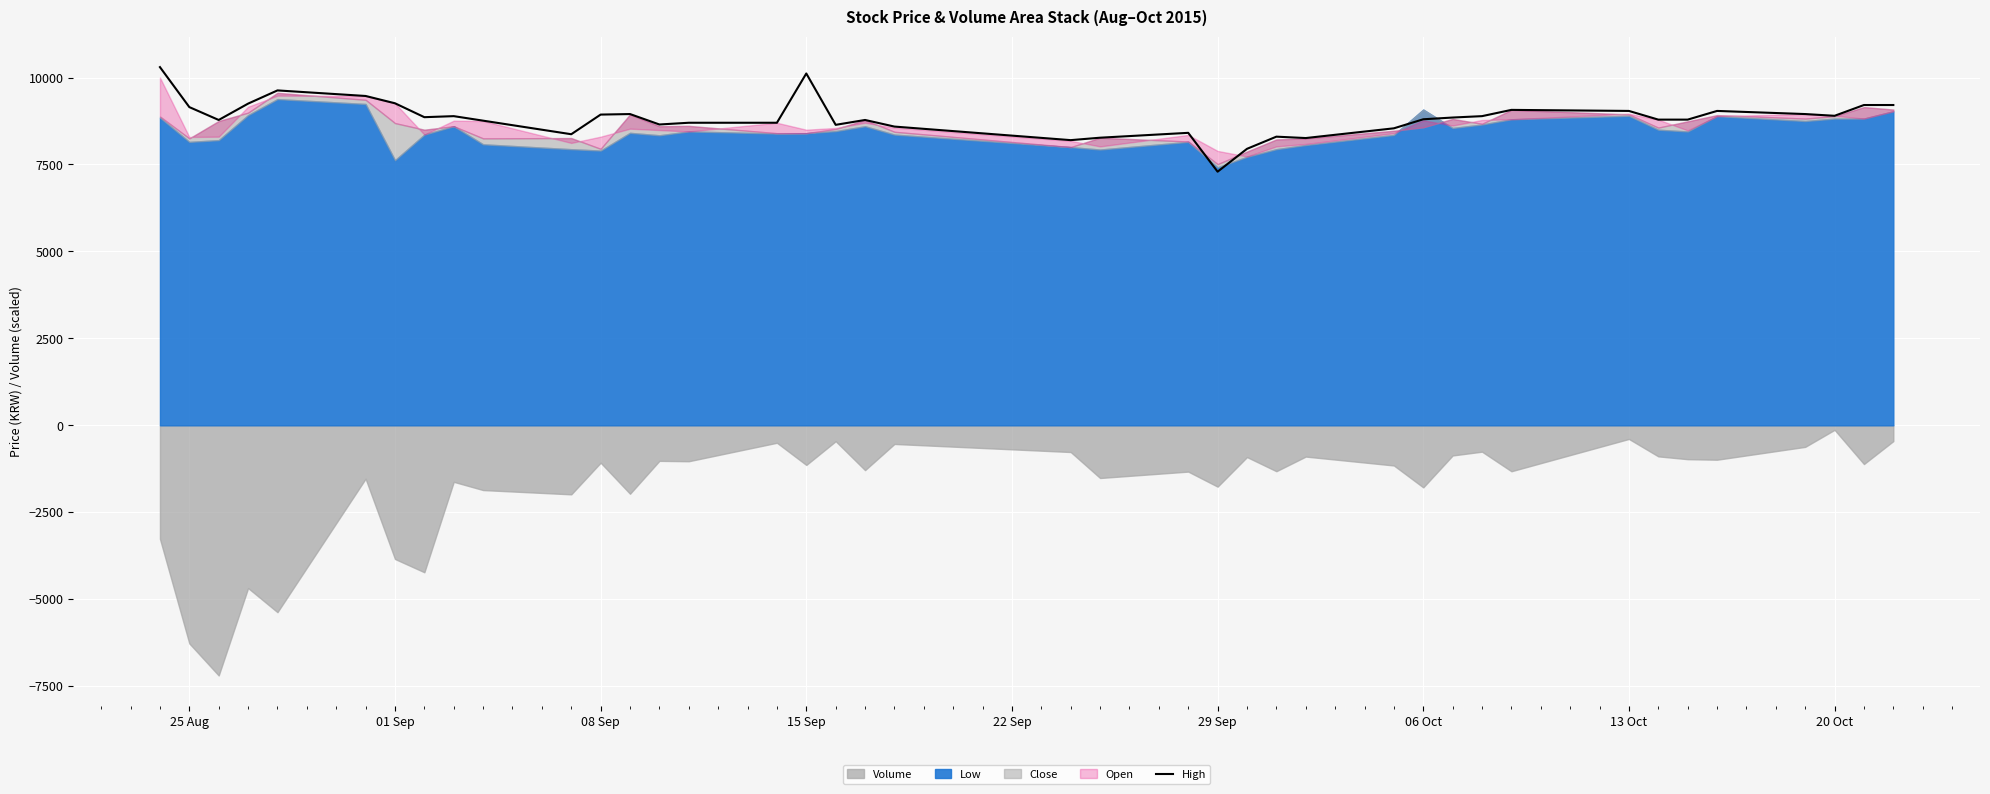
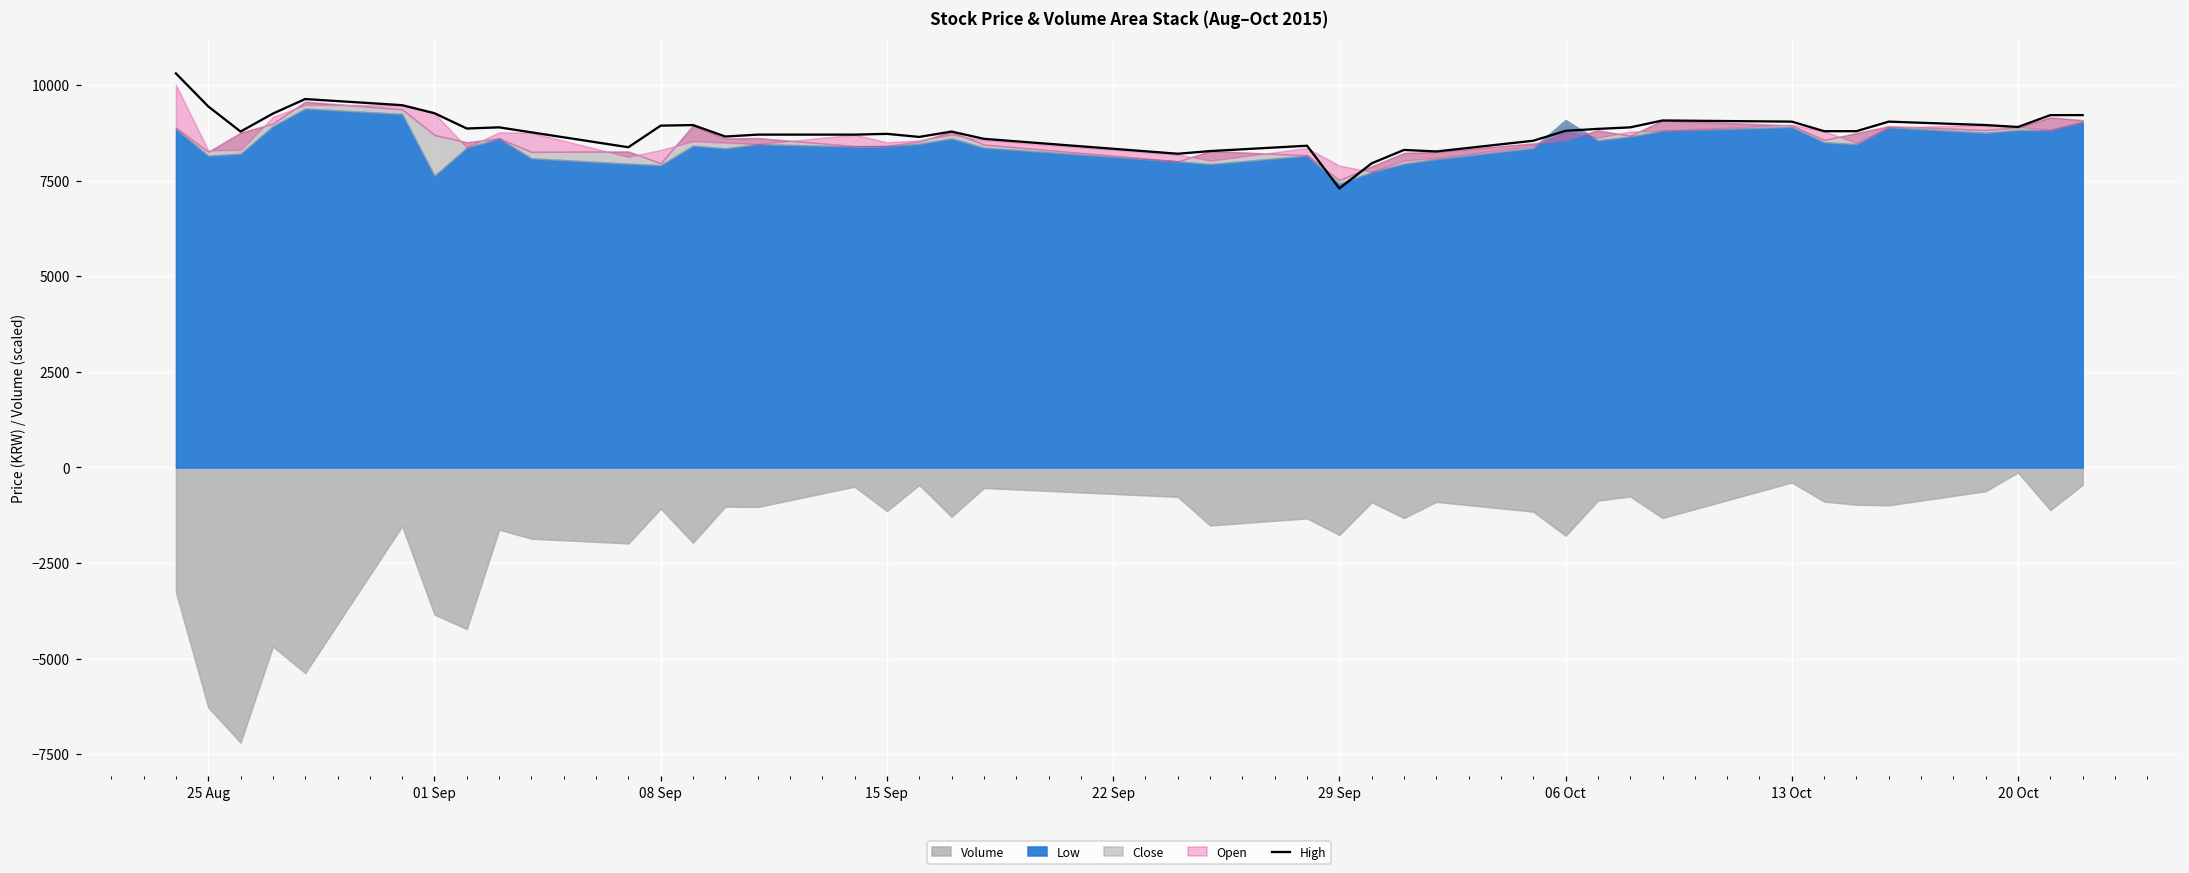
  {
    "High": {
-     "25 Aug": 9200,
+     "25 Aug": 9400,
      "08 Sep": 8900,
-     "15 Sep": 10100,
+     "15 Sep": 8700,
      "29 Sep": 7300,
      "13 Oct": 9000
    },
    "Low": {
      "25 Aug": 8200,
      "01 Sep": 7600,
      "29 Sep": 7400
    }
  }
